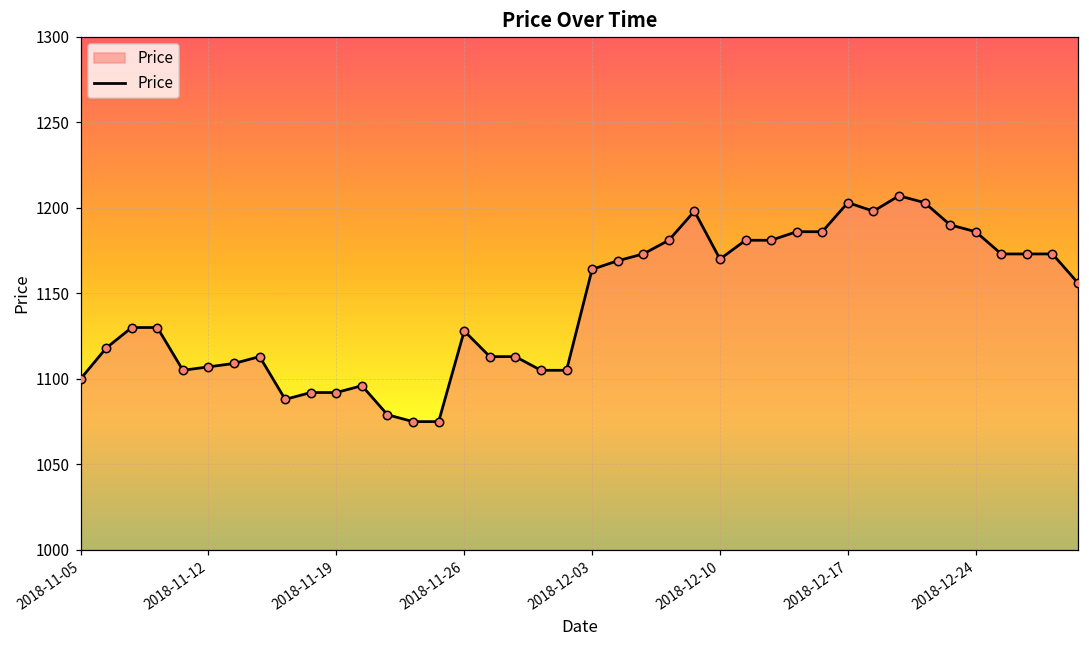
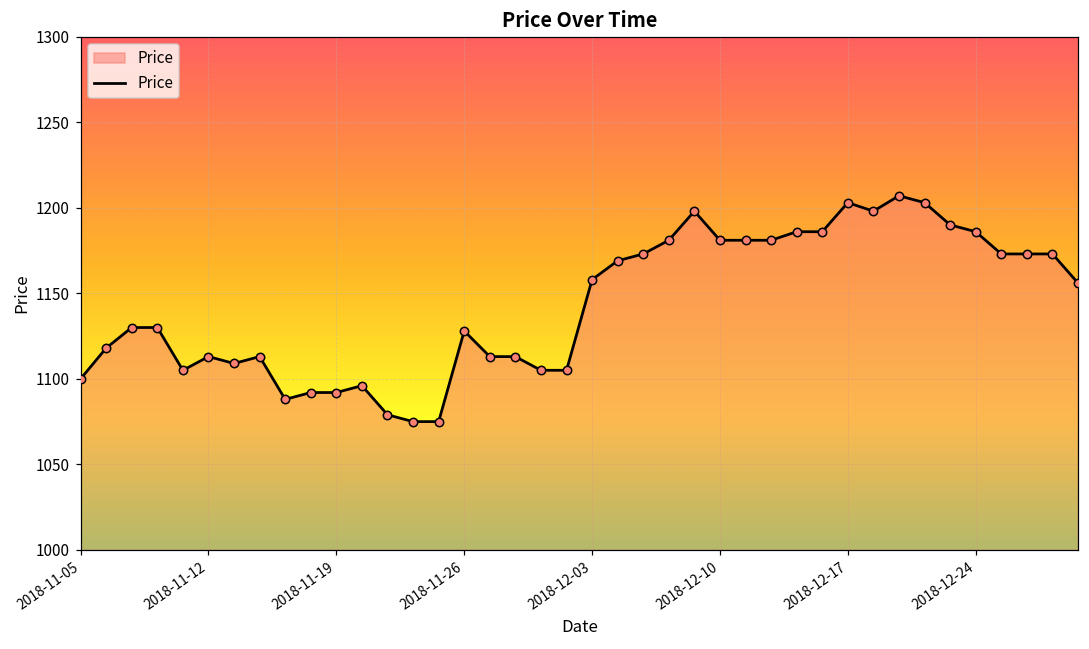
  {
    "2018-11-05": 1100,
-   "2018-11-12": 1107,
+   "2018-11-12": 1113,
    "2018-11-19": 1092,
    "2018-11-26": 1128,
-   "2018-12-03": 1164,
-   "2018-12-10": 1170,
+   "2018-12-03": 1158,
+   "2018-12-10": 1181,
    "2018-12-17": 1203,
    "2018-12-24": 1186
  }
